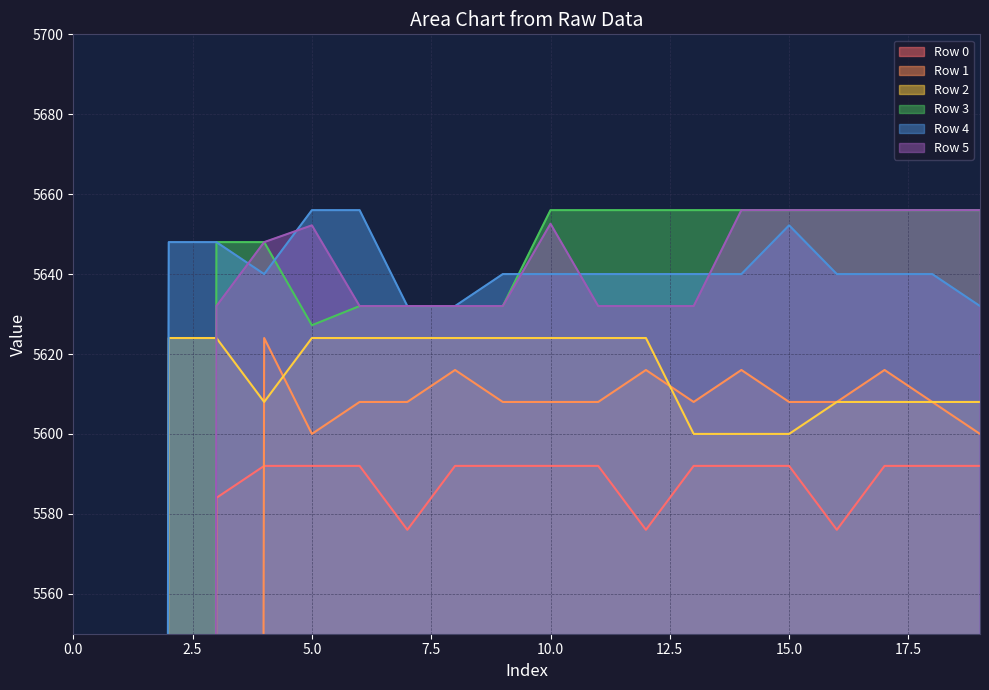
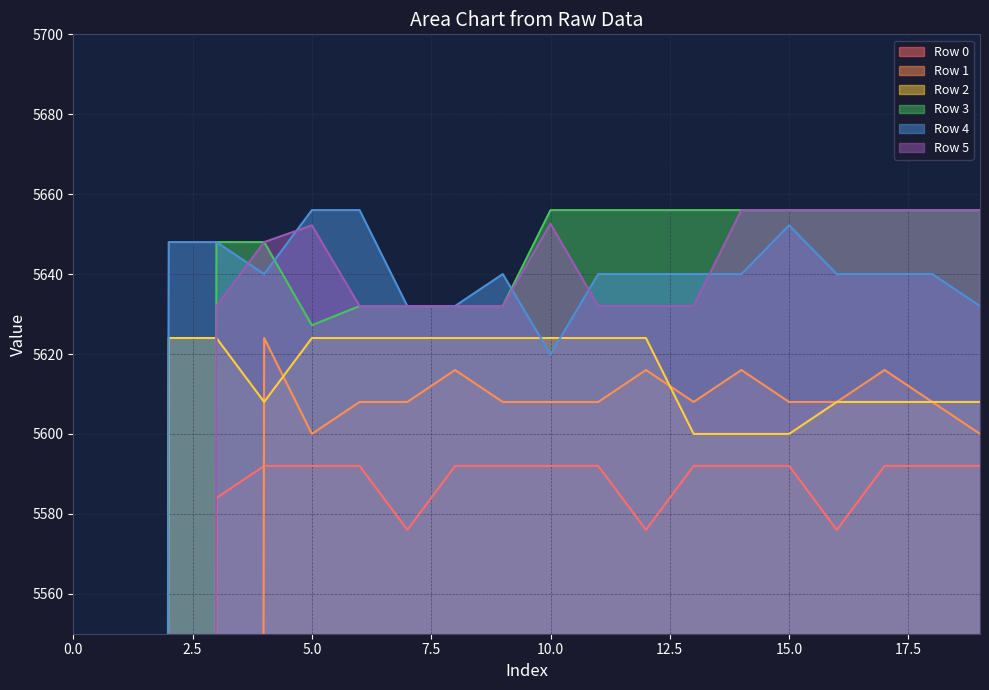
  {
    "Row 3": {
      "5.0": 5627,
      "10.0": 5656
    },
    "Row 4": {
      "5.0": 5656,
-     "10.0": 5640,
+     "10.0": 5620,
      "15.0": 5652
    },
    "Row 5": {
      "5.0": 5652,
      "10.0": 5653
    }
  }
